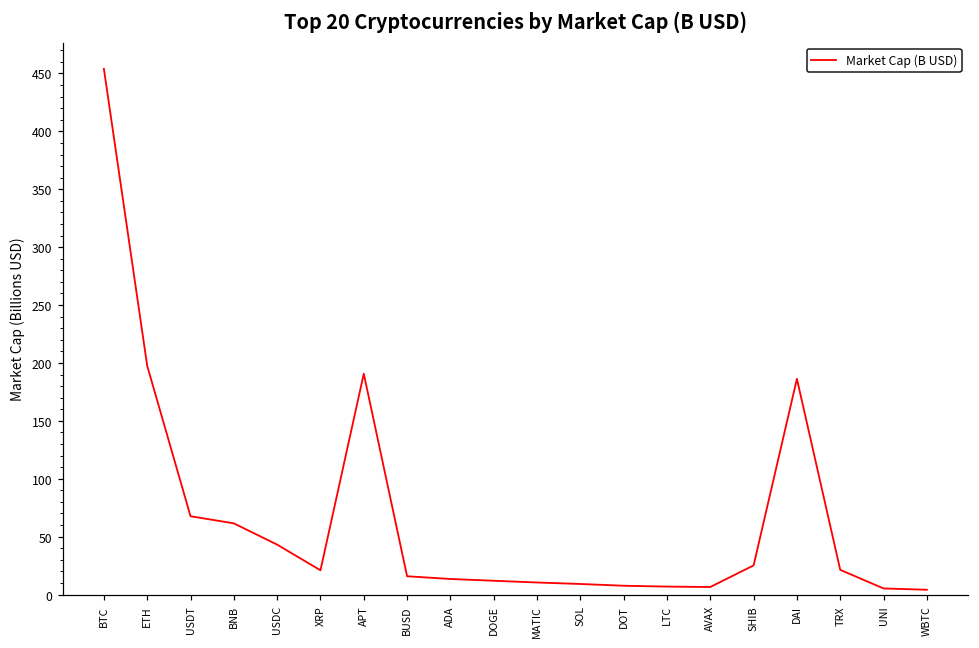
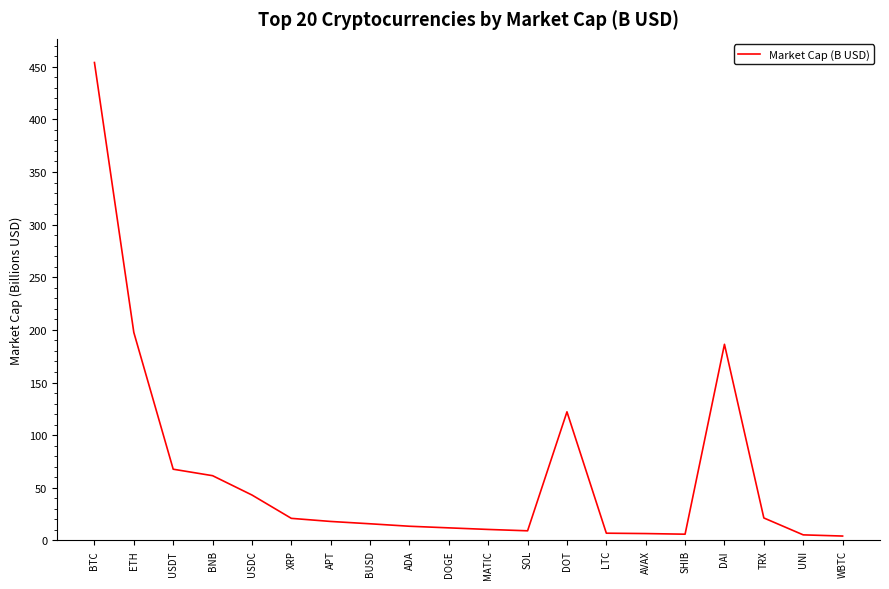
  {
    "BTC": 454,
    "ETH": 198,
    "USDT": 68,
    "BNB": 61,
    "USDC": 43,
    "XRP": 21,
-   "APT": 191,
+   "APT": 18,
    "BUSD": 16,
    "ADA": 13,
    "DOGE": 12,
    "MATIC": 10,
    "SOL": 9,
-   "DOT": 8,
+   "DOT": 122,
    "LTC": 7,
    "AVAX": 6,
-   "SHIB": 25,
+   "SHIB": 6,
    "DAI": 186,
    "TRX": 21,
    "UNI": 5,
    "WBTC": 4
  }
